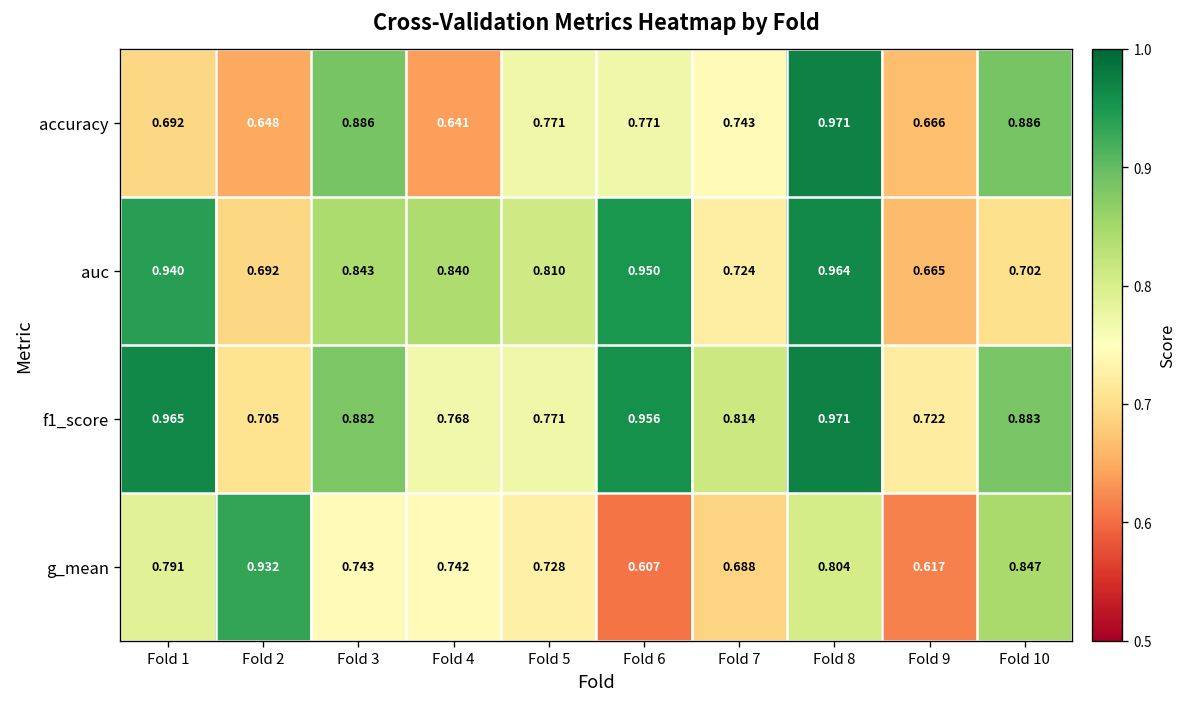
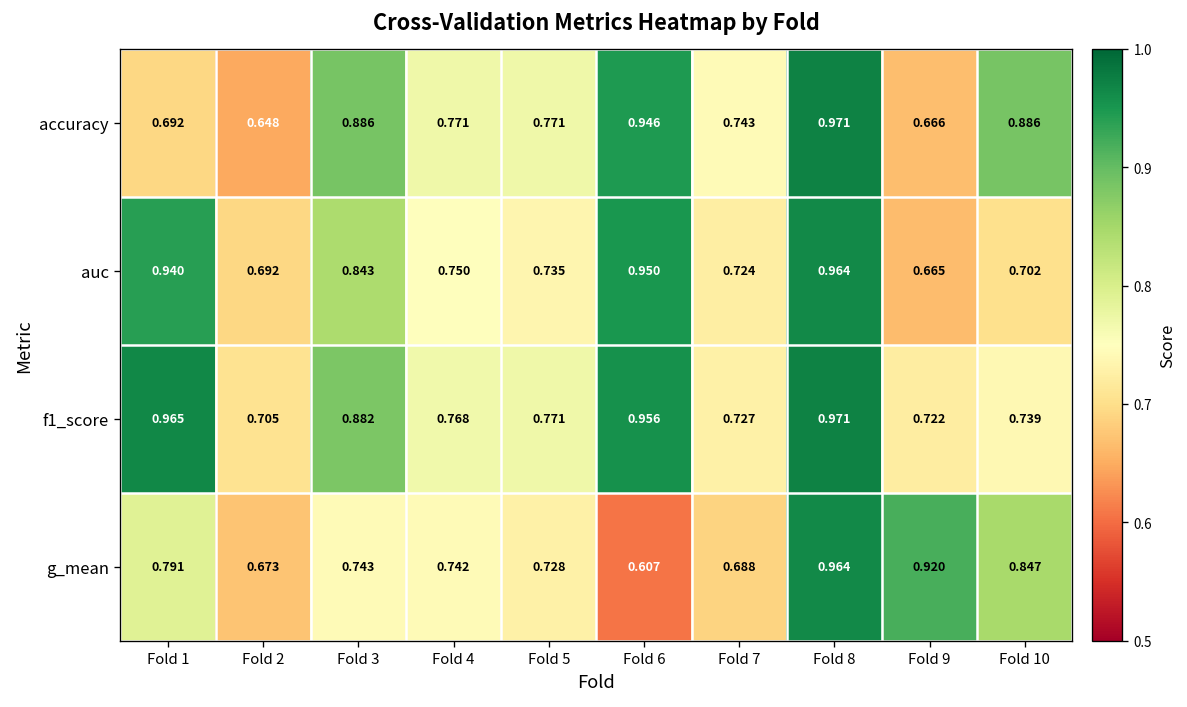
  {
    "accuracy": {
      "Fold 1": 0.692,
      "Fold 2": 0.648,
      "Fold 3": 0.886,
-     "Fold 4": 0.641,
+     "Fold 4": 0.771,
      "Fold 5": 0.771,
-     "Fold 6": 0.771,
+     "Fold 6": 0.946,
      "Fold 7": 0.743,
      "Fold 8": 0.971,
      "Fold 9": 0.666,
      "Fold 10": 0.886
    },
    "auc": {
      "Fold 1": 0.940,
      "Fold 2": 0.692,
      "Fold 3": 0.843,
-     "Fold 4": 0.840,
-     "Fold 5": 0.810,
+     "Fold 4": 0.750,
+     "Fold 5": 0.735,
      "Fold 6": 0.950,
      "Fold 7": 0.724,
      "Fold 8": 0.964,
      "Fold 9": 0.665,
      "Fold 10": 0.702
    },
    "f1_score": {
      "Fold 1": 0.965,
      "Fold 2": 0.705,
      "Fold 3": 0.882,
      "Fold 4": 0.768,
      "Fold 5": 0.771,
      "Fold 6": 0.956,
-     "Fold 7": 0.814,
+     "Fold 7": 0.727,
      "Fold 8": 0.971,
      "Fold 9": 0.722,
-     "Fold 10": 0.883
+     "Fold 10": 0.739
    },
    "g_mean": {
      "Fold 1": 0.791,
-     "Fold 2": 0.932,
+     "Fold 2": 0.673,
      "Fold 3": 0.743,
      "Fold 4": 0.742,
      "Fold 5": 0.728,
      "Fold 6": 0.607,
      "Fold 7": 0.688,
-     "Fold 8": 0.804,
-     "Fold 9": 0.617,
+     "Fold 8": 0.964,
+     "Fold 9": 0.920,
      "Fold 10": 0.847
    }
  }
